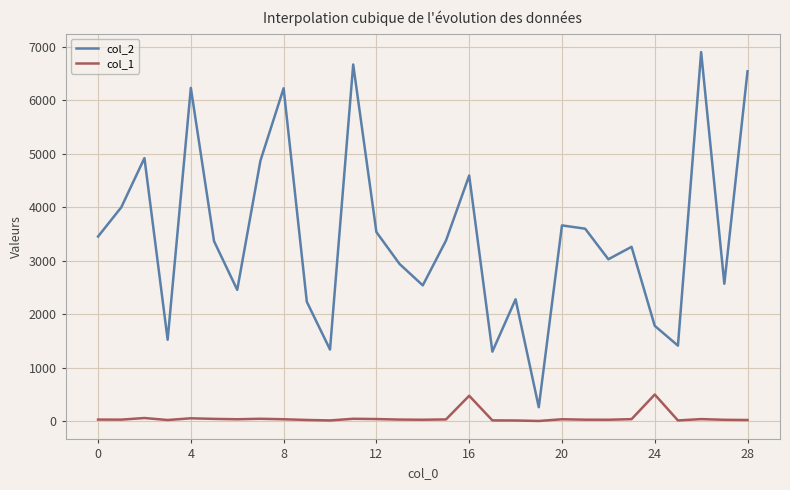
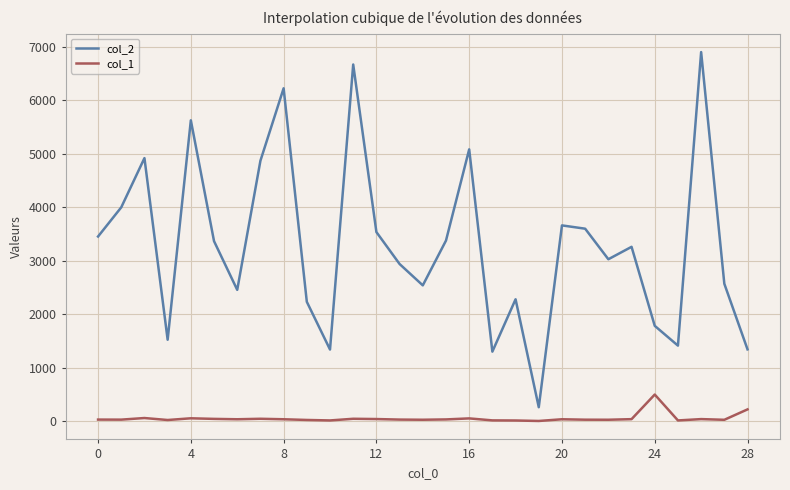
  {
    "col_2": {
      "0": 3500,
-     "4": 6200,
+     "4": 5600,
      "8": 6200,
      "12": 3500,
-     "16": 4600,
+     "16": 5100,
      "20": 3700,
      "24": 1800,
-     "28": 6500
+     "28": 1300
    },
    "col_1": {
      "0": 0,
      "4": 100,
      "8": 0,
      "12": 0,
-     "16": 500,
+     "16": 100,
      "20": 0,
      "24": 500,
-     "28": 0
+     "28": 200
    }
  }
